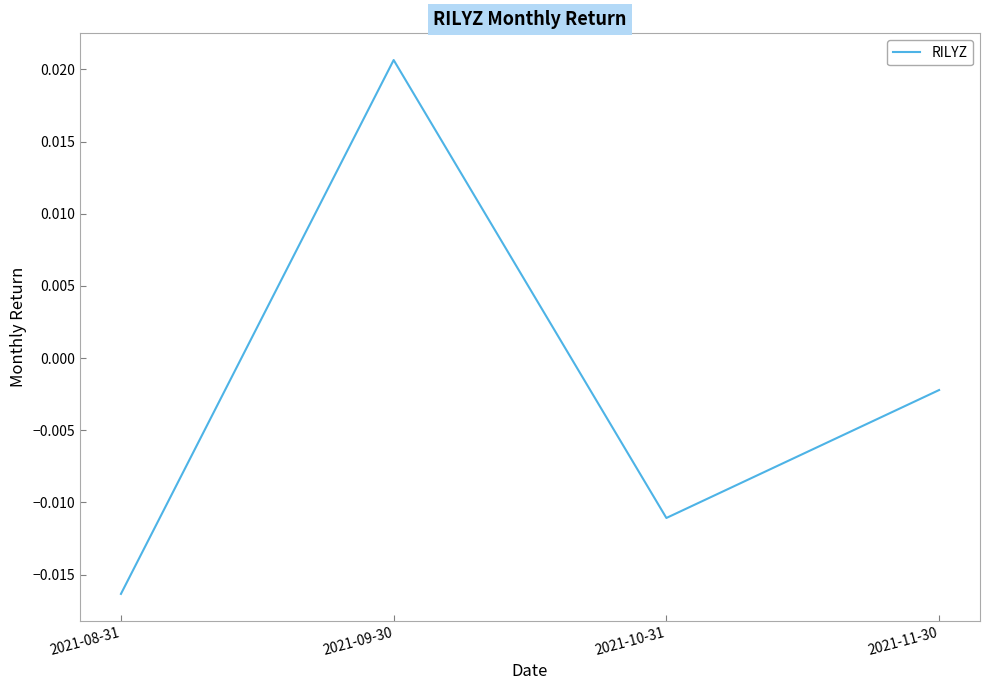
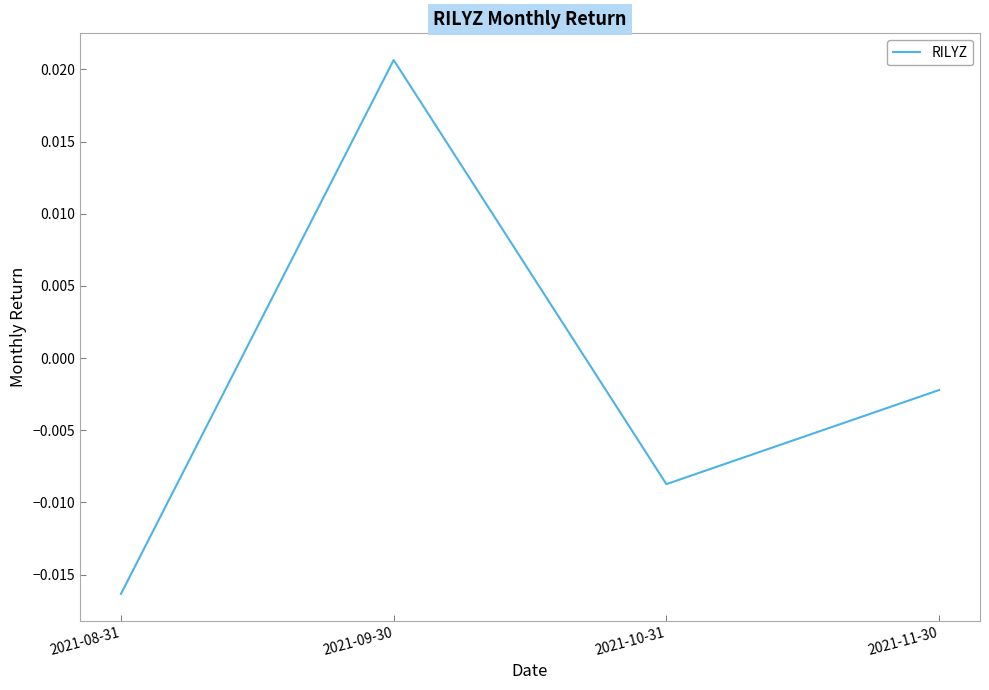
  {
    "2021-08-31": -0.0163,
    "2021-09-30": 0.0207,
-   "2021-10-31": -0.0111,
+   "2021-10-31": -0.0087,
    "2021-11-30": -0.0022
  }
